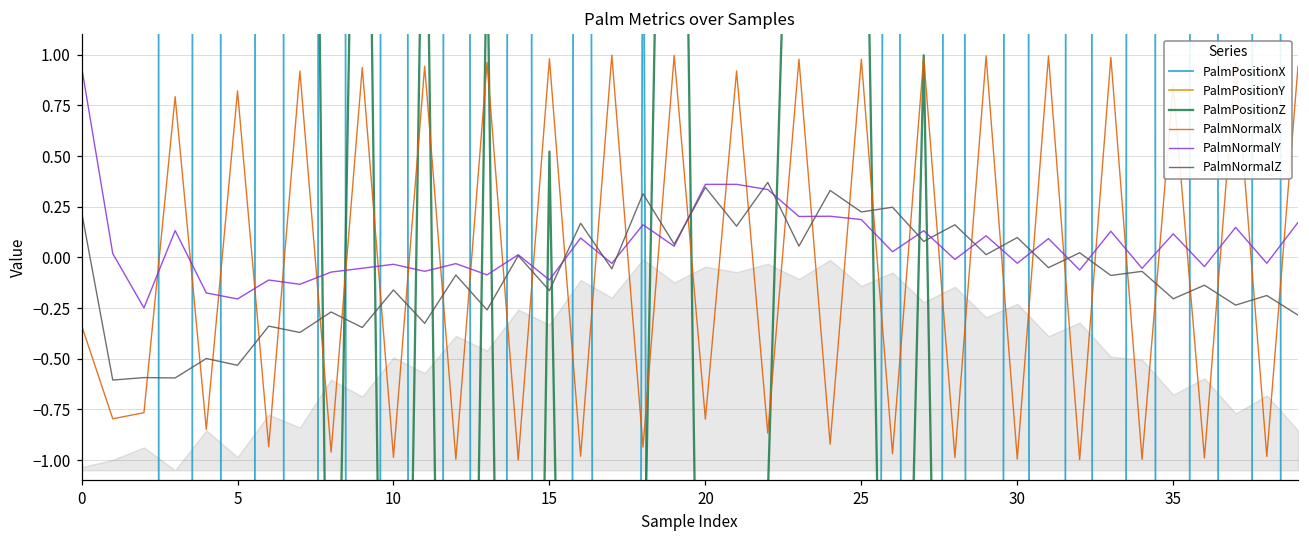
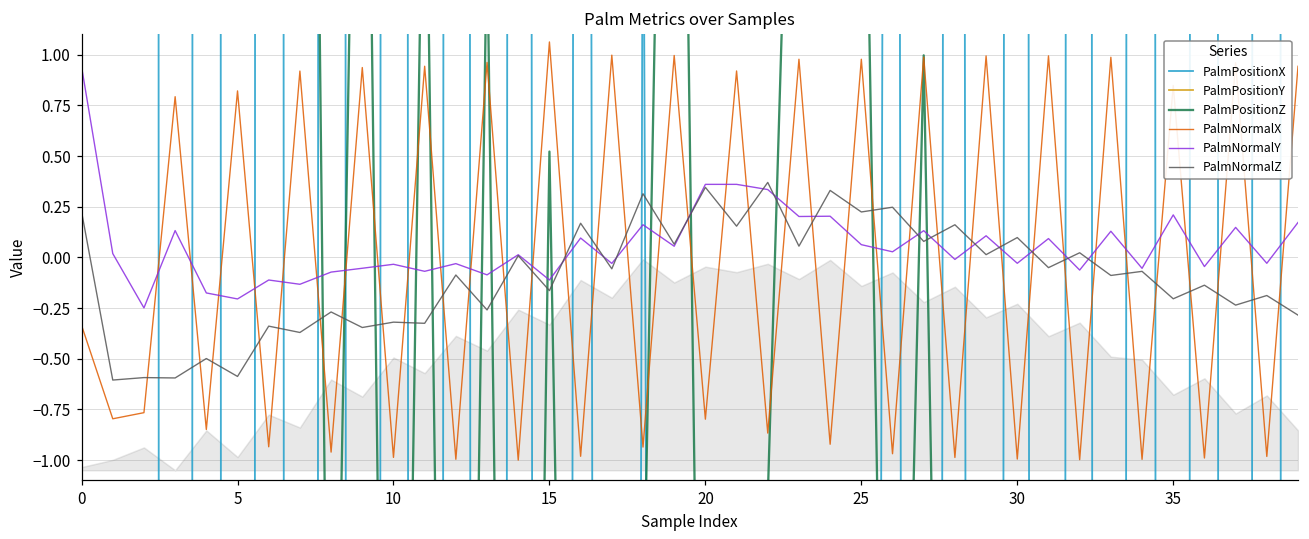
  {
    "PalmPositionZ": {
      "15": 0.52
    },
    "PalmNormalX": {
      "0": -0.34,
      "5": 0.82,
      "10": -0.99,
-     "15": 0.98,
+     "15": 1.06,
      "20": -0.80,
      "25": 0.98,
      "30": -0.99
    },
    "PalmNormalY": {
      "0": 0.94,
      "5": -0.20,
      "10": -0.03,
      "15": -0.11,
      "20": 0.36,
-     "25": 0.19,
+     "25": 0.06,
      "30": -0.03,
-     "35": 0.12
+     "35": 0.21
    },
    "PalmNormalZ": {
      "0": 0.23,
-     "5": -0.53,
-     "10": -0.16,
+     "5": -0.59,
+     "10": -0.32,
      "15": -0.16,
      "20": 0.35,
      "25": 0.22,
      "30": 0.10,
      "35": -0.20
    }
  }
